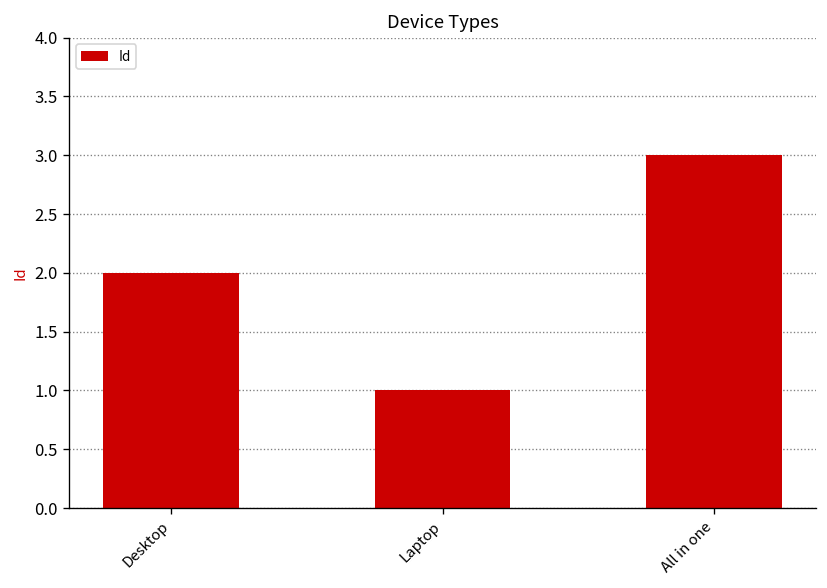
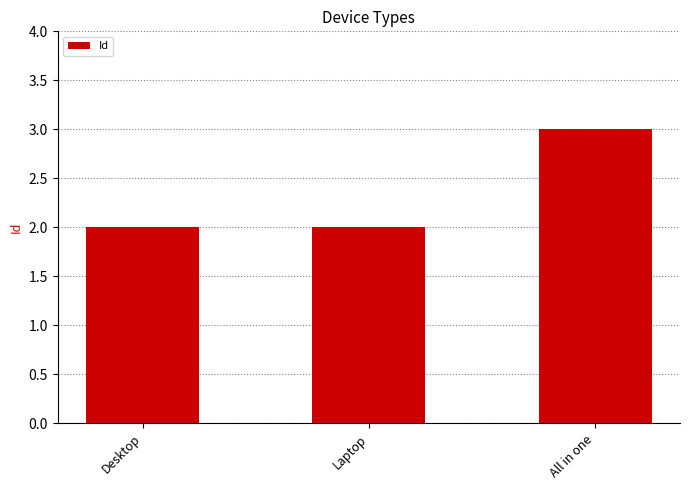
  {
    "Desktop": 2,
-   "Laptop": 1,
+   "Laptop": 2,
    "All in one": 3
  }
